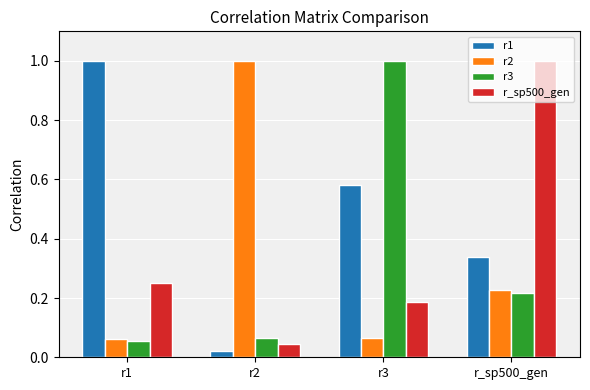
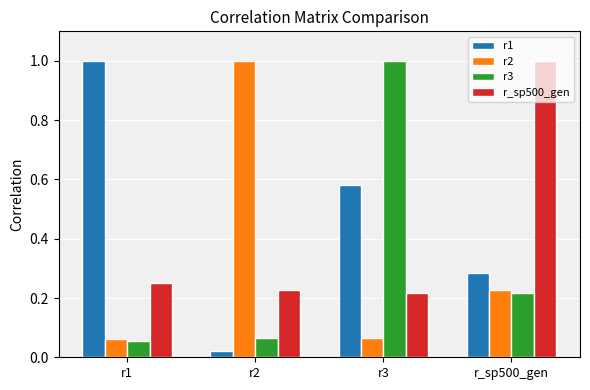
  {
    "r1": {
      "r1": 1.00,
      "r2": 0.02,
      "r3": 0.58,
-     "r_sp500_gen": 0.34
+     "r_sp500_gen": 0.28
    },
    "r2": {
      "r1": 0.06,
      "r2": 1.00,
      "r3": 0.07,
      "r_sp500_gen": 0.23
    },
    "r3": {
      "r1": 0.05,
      "r2": 0.07,
      "r3": 1.00,
      "r_sp500_gen": 0.22
    },
    "r_sp500_gen": {
      "r1": 0.25,
-     "r2": 0.04,
-     "r3": 0.19
+     "r2": 0.23,
+     "r3": 0.22
    }
  }
